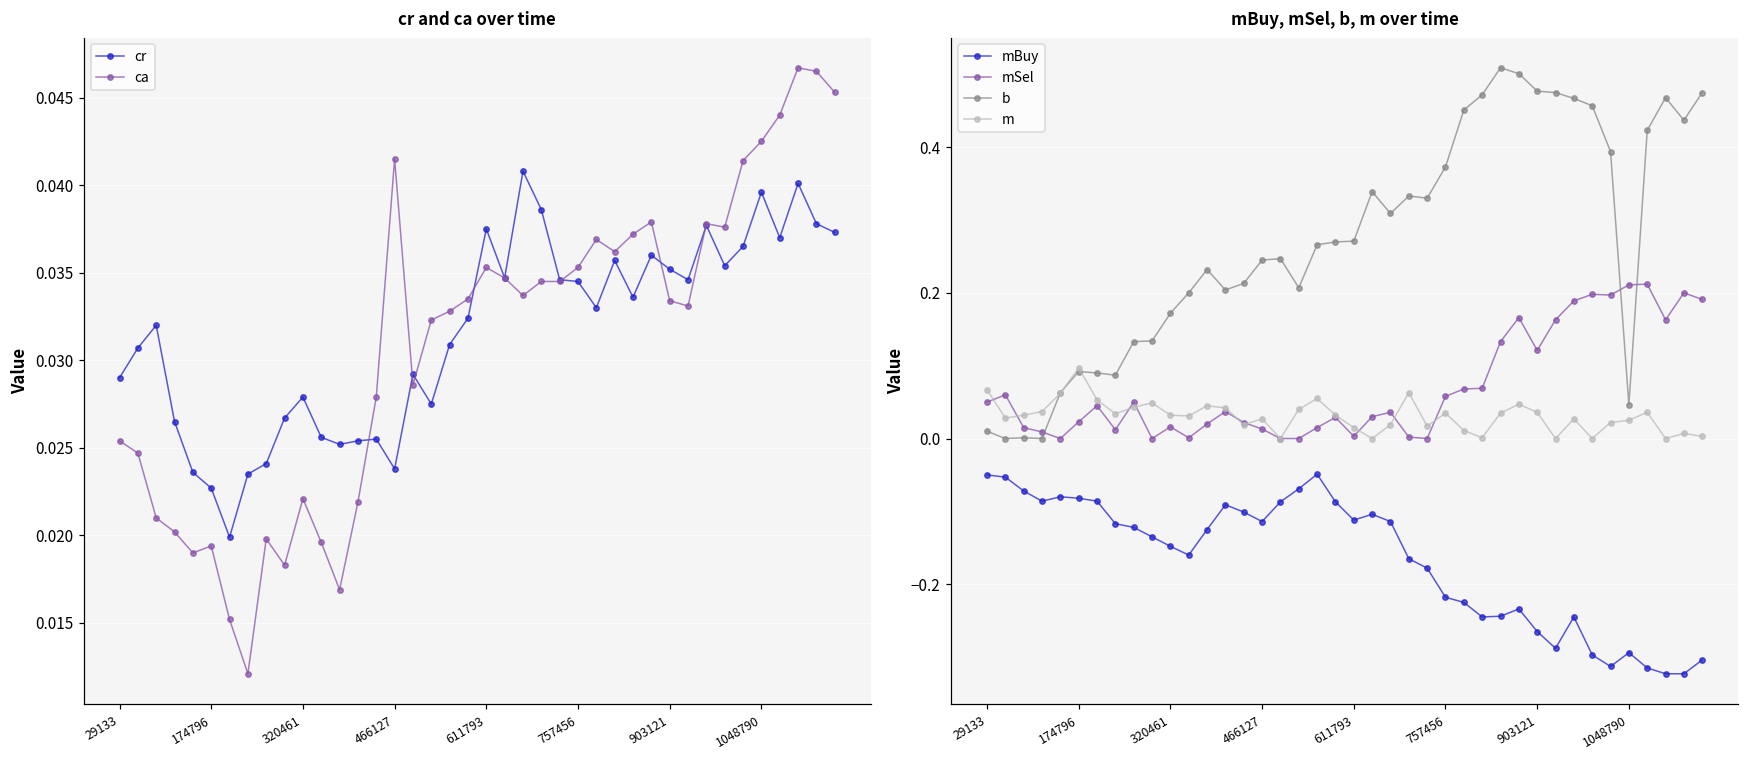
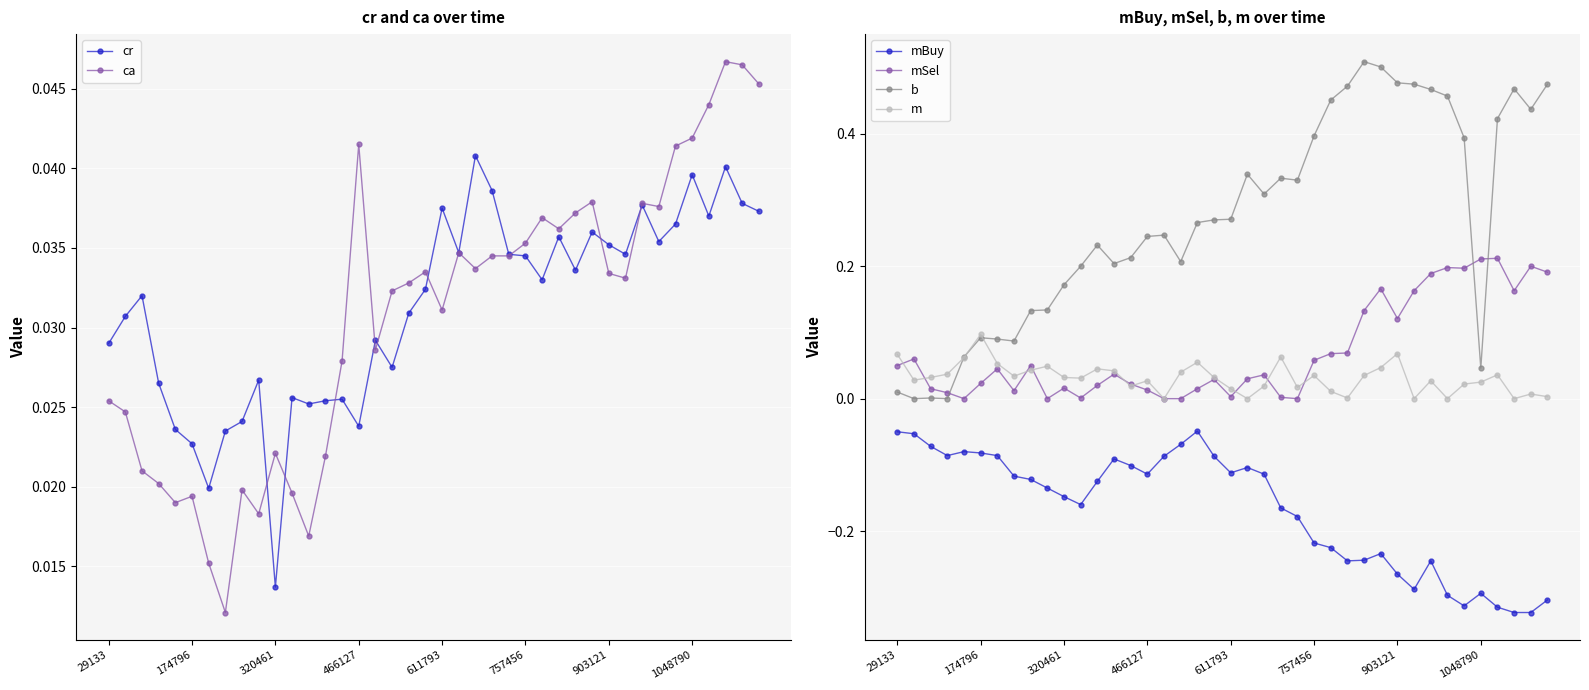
  {
    "cr and ca over time": {
      "cr": {
        "29133": 0.0290,
        "174796": 0.0227,
-       "320461": 0.0279,
+       "320461": 0.0137,
        "466127": 0.0238,
        "611793": 0.0375,
        "757456": 0.0345,
        "903121": 0.0352,
        "1048790": 0.0396
      },
      "ca": {
        "29133": 0.0254,
        "174796": 0.0194,
        "320461": 0.0221,
        "466127": 0.0415,
-       "611793": 0.0353,
+       "611793": 0.0311,
        "757456": 0.0353,
        "903121": 0.0334,
-       "1048790": 0.0425
+       "1048790": 0.0419
      }
    },
    "mBuy, mSel, b, m over time": {
      "mBuy": {
        "29133": -0.05,
        "174796": -0.08,
        "320461": -0.15,
        "466127": -0.11,
        "611793": -0.11,
        "757456": -0.22,
        "903121": -0.27,
        "1048790": -0.29
      },
      "mSel": {
        "29133": 0.05,
        "174796": 0.02,
        "320461": 0.02,
        "466127": 0.01,
        "611793": 0.00,
        "757456": 0.06,
        "903121": 0.12,
        "1048790": 0.21
      },
      "b": {
        "29133": 0.01,
        "174796": 0.09,
        "320461": 0.17,
        "466127": 0.25,
        "611793": 0.27,
-       "757456": 0.37,
+       "757456": 0.40,
        "903121": 0.48,
        "1048790": 0.05
      },
      "m": {
        "29133": 0.07,
        "174796": 0.10,
        "320461": 0.03,
        "466127": 0.03,
        "611793": 0.02,
        "757456": 0.04,
-       "903121": 0.04,
+       "903121": 0.07,
        "1048790": 0.03
      }
    }
  }
